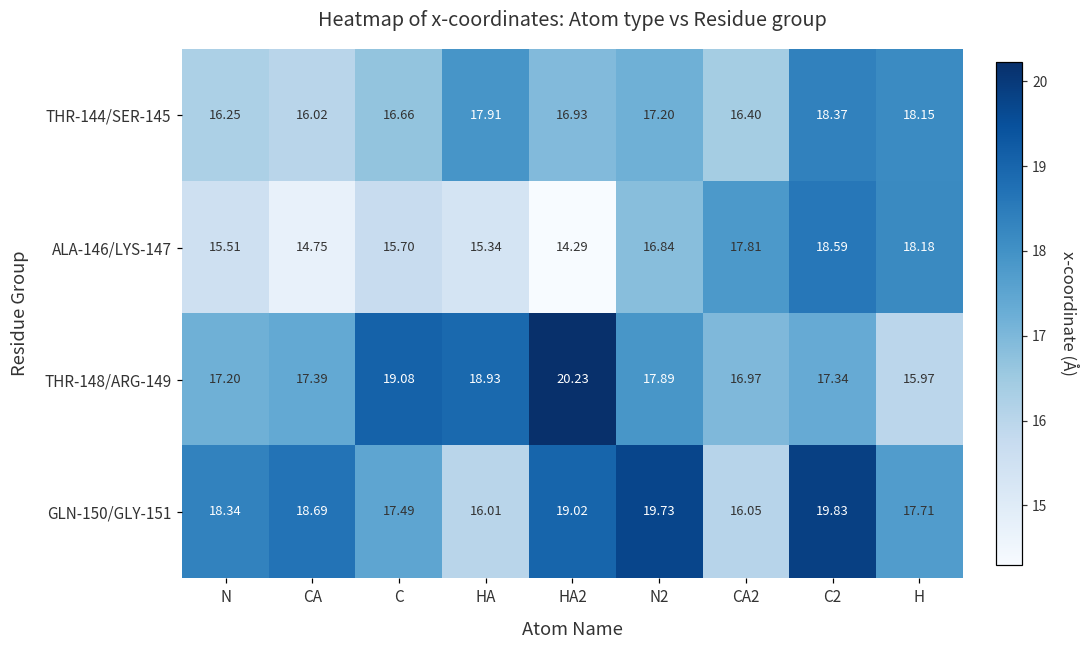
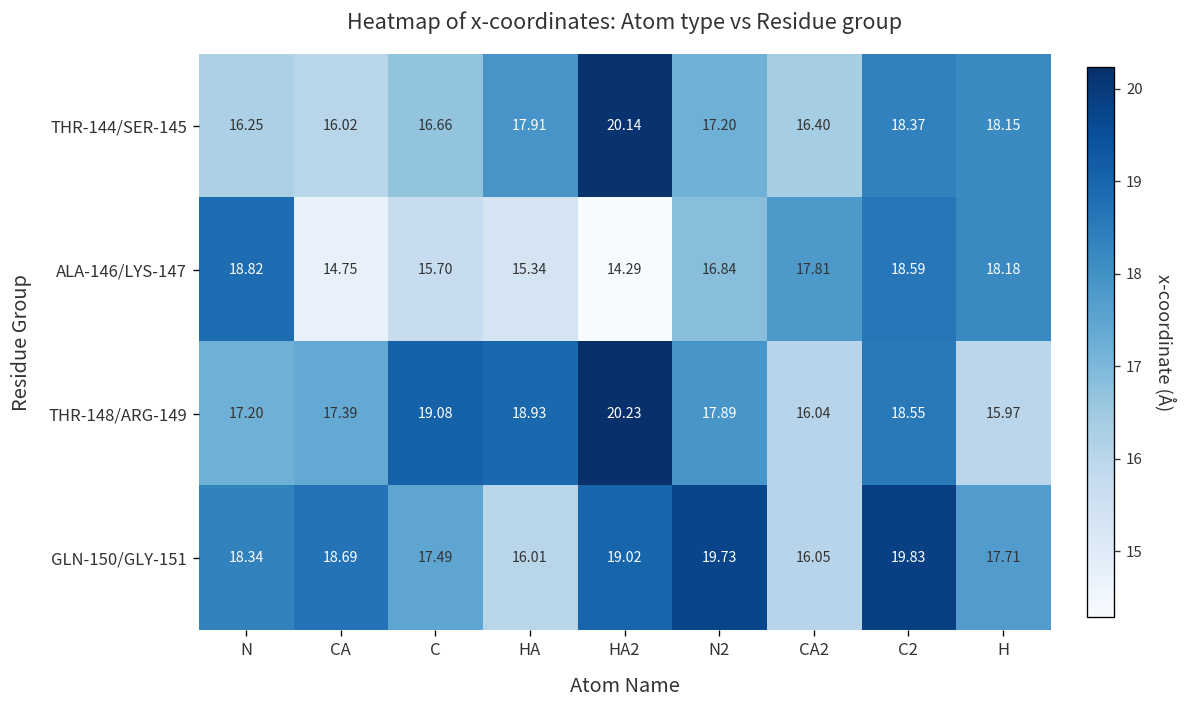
  {
    "THR-144/SER-145": {
      "N": 16.25,
      "CA": 16.02,
      "C": 16.66,
      "HA": 17.91,
-     "HA2": 16.93,
+     "HA2": 20.14,
      "N2": 17.20,
      "CA2": 16.40,
      "C2": 18.37,
      "H": 18.15
    },
    "ALA-146/LYS-147": {
-     "N": 15.51,
+     "N": 18.82,
      "CA": 14.75,
      "C": 15.70,
      "HA": 15.34,
      "HA2": 14.29,
      "N2": 16.84,
      "CA2": 17.81,
      "C2": 18.59,
      "H": 18.18
    },
    "THR-148/ARG-149": {
      "N": 17.20,
      "CA": 17.39,
      "C": 19.08,
      "HA": 18.93,
      "HA2": 20.23,
      "N2": 17.89,
-     "CA2": 16.97,
-     "C2": 17.34,
+     "CA2": 16.04,
+     "C2": 18.55,
      "H": 15.97
    },
    "GLN-150/GLY-151": {
      "N": 18.34,
      "CA": 18.69,
      "C": 17.49,
      "HA": 16.01,
      "HA2": 19.02,
      "N2": 19.73,
      "CA2": 16.05,
      "C2": 19.83,
      "H": 17.71
    }
  }
